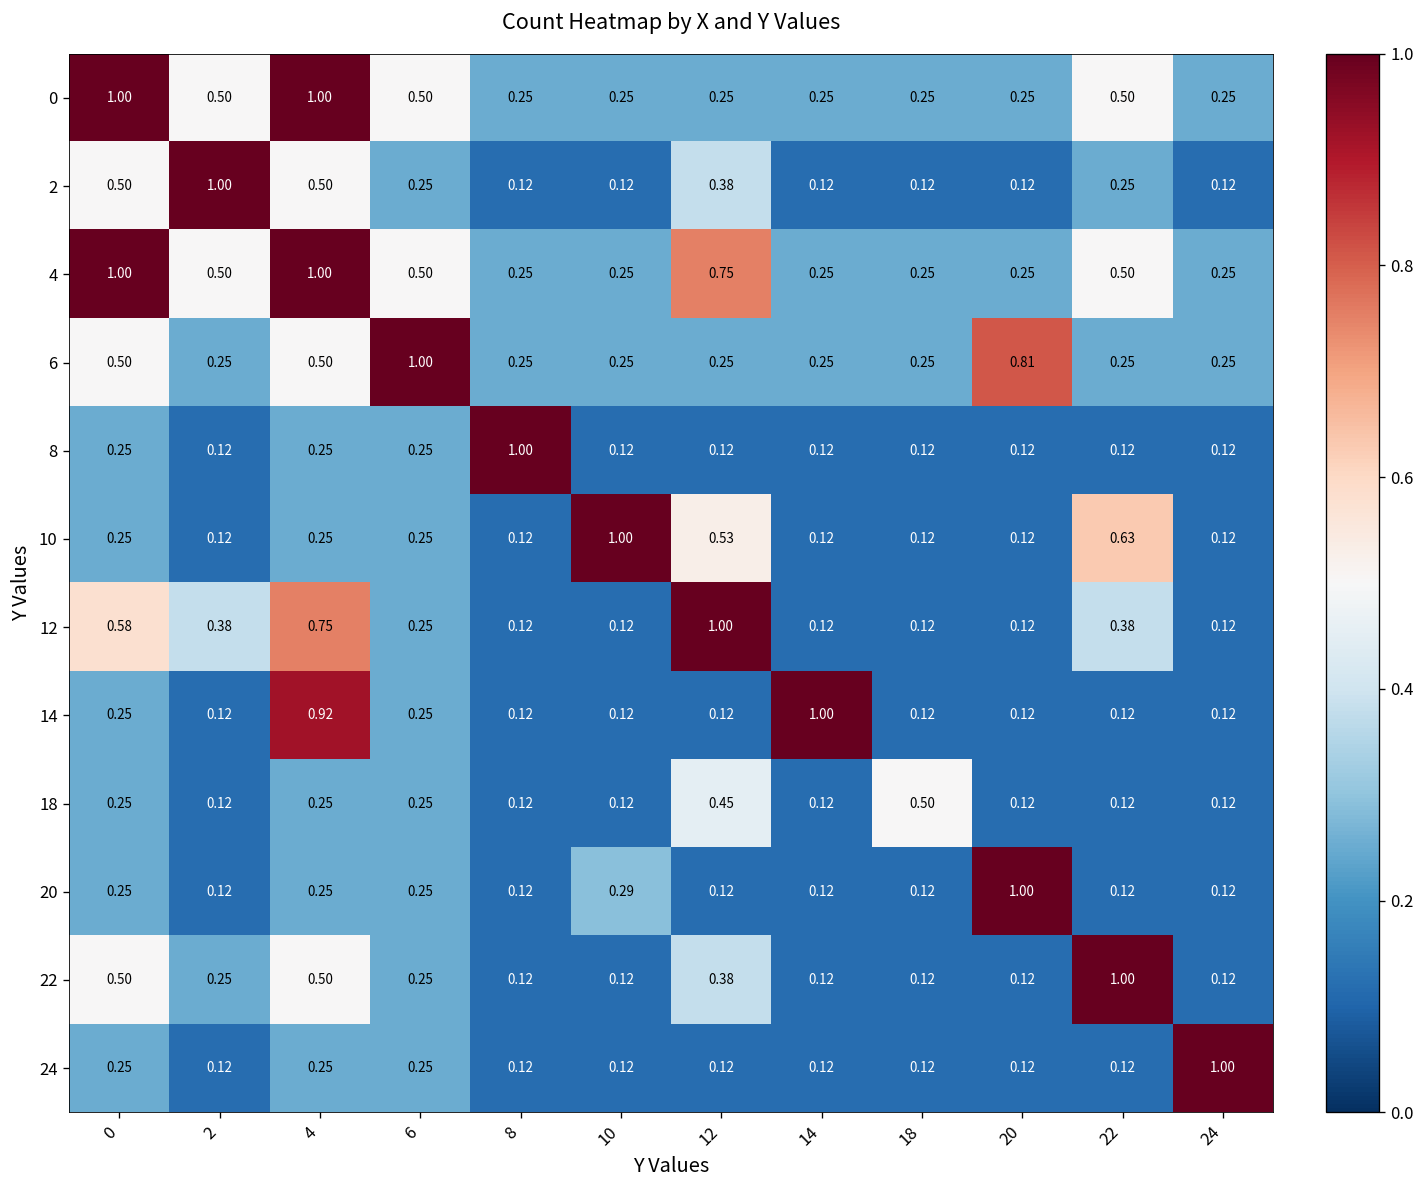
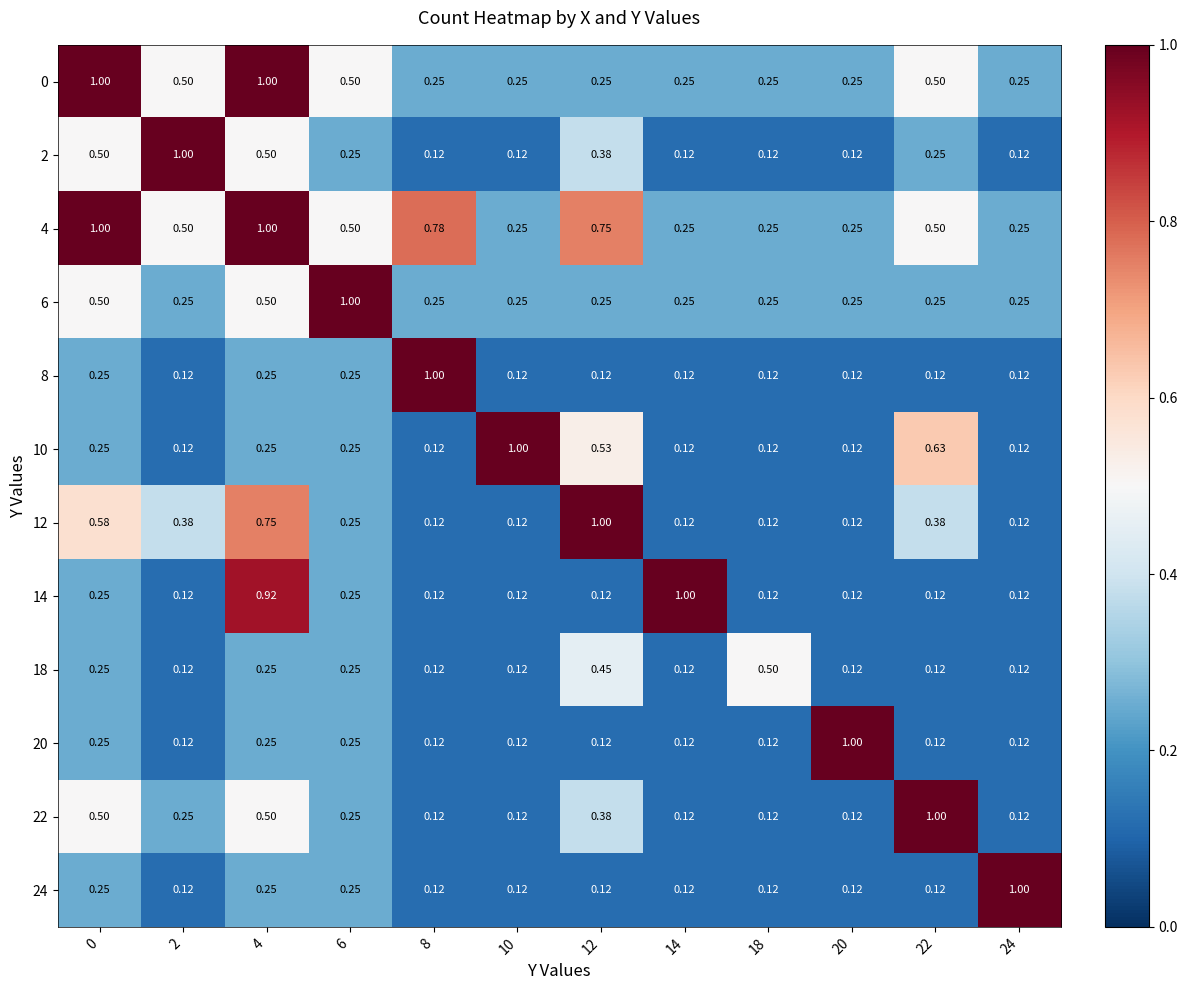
  {
    "0": {
      "0": 1.00,
      "2": 0.50,
      "4": 1.00,
      "6": 0.50,
      "8": 0.25,
      "10": 0.25,
      "12": 0.25,
      "14": 0.25,
      "18": 0.25,
      "20": 0.25,
      "22": 0.50,
      "24": 0.25
    },
    "2": {
      "0": 0.50,
      "2": 1.00,
      "4": 0.50,
      "6": 0.25,
      "8": 0.12,
      "10": 0.12,
      "12": 0.38,
      "14": 0.12,
      "18": 0.12,
      "20": 0.12,
      "22": 0.25,
      "24": 0.12
    },
    "4": {
      "0": 1.00,
      "2": 0.50,
      "4": 1.00,
      "6": 0.50,
-     "8": 0.25,
+     "8": 0.78,
      "10": 0.25,
      "12": 0.75,
      "14": 0.25,
      "18": 0.25,
      "20": 0.25,
      "22": 0.50,
      "24": 0.25
    },
    "6": {
      "0": 0.50,
      "2": 0.25,
      "4": 0.50,
      "6": 1.00,
      "8": 0.25,
      "10": 0.25,
      "12": 0.25,
      "14": 0.25,
      "18": 0.25,
-     "20": 0.81,
+     "20": 0.25,
      "22": 0.25,
      "24": 0.25
    },
    "8": {
      "0": 0.25,
      "2": 0.12,
      "4": 0.25,
      "6": 0.25,
      "8": 1.00,
      "10": 0.12,
      "12": 0.12,
      "14": 0.12,
      "18": 0.12,
      "20": 0.12,
      "22": 0.12,
      "24": 0.12
    },
    "10": {
      "0": 0.25,
      "2": 0.12,
      "4": 0.25,
      "6": 0.25,
      "8": 0.12,
      "10": 1.00,
      "12": 0.53,
      "14": 0.12,
      "18": 0.12,
      "20": 0.12,
      "22": 0.63,
      "24": 0.12
    },
    "12": {
      "0": 0.58,
      "2": 0.38,
      "4": 0.75,
      "6": 0.25,
      "8": 0.12,
      "10": 0.12,
      "12": 1.00,
      "14": 0.12,
      "18": 0.12,
      "20": 0.12,
      "22": 0.38,
      "24": 0.12
    },
    "14": {
      "0": 0.25,
      "2": 0.12,
      "4": 0.92,
      "6": 0.25,
      "8": 0.12,
      "10": 0.12,
      "12": 0.12,
      "14": 1.00,
      "18": 0.12,
      "20": 0.12,
      "22": 0.12,
      "24": 0.12
    },
    "18": {
      "0": 0.25,
      "2": 0.12,
      "4": 0.25,
      "6": 0.25,
      "8": 0.12,
      "10": 0.12,
      "12": 0.45,
      "14": 0.12,
      "18": 0.50,
      "20": 0.12,
      "22": 0.12,
      "24": 0.12
    },
    "20": {
      "0": 0.25,
      "2": 0.12,
      "4": 0.25,
      "6": 0.25,
      "8": 0.12,
-     "10": 0.29,
+     "10": 0.12,
      "12": 0.12,
      "14": 0.12,
      "18": 0.12,
      "20": 1.00,
      "22": 0.12,
      "24": 0.12
    },
    "22": {
      "0": 0.50,
      "2": 0.25,
      "4": 0.50,
      "6": 0.25,
      "8": 0.12,
      "10": 0.12,
      "12": 0.38,
      "14": 0.12,
      "18": 0.12,
      "20": 0.12,
      "22": 1.00,
      "24": 0.12
    },
    "24": {
      "0": 0.25,
      "2": 0.12,
      "4": 0.25,
      "6": 0.25,
      "8": 0.12,
      "10": 0.12,
      "12": 0.12,
      "14": 0.12,
      "18": 0.12,
      "20": 0.12,
      "22": 0.12,
      "24": 1.00
    }
  }
